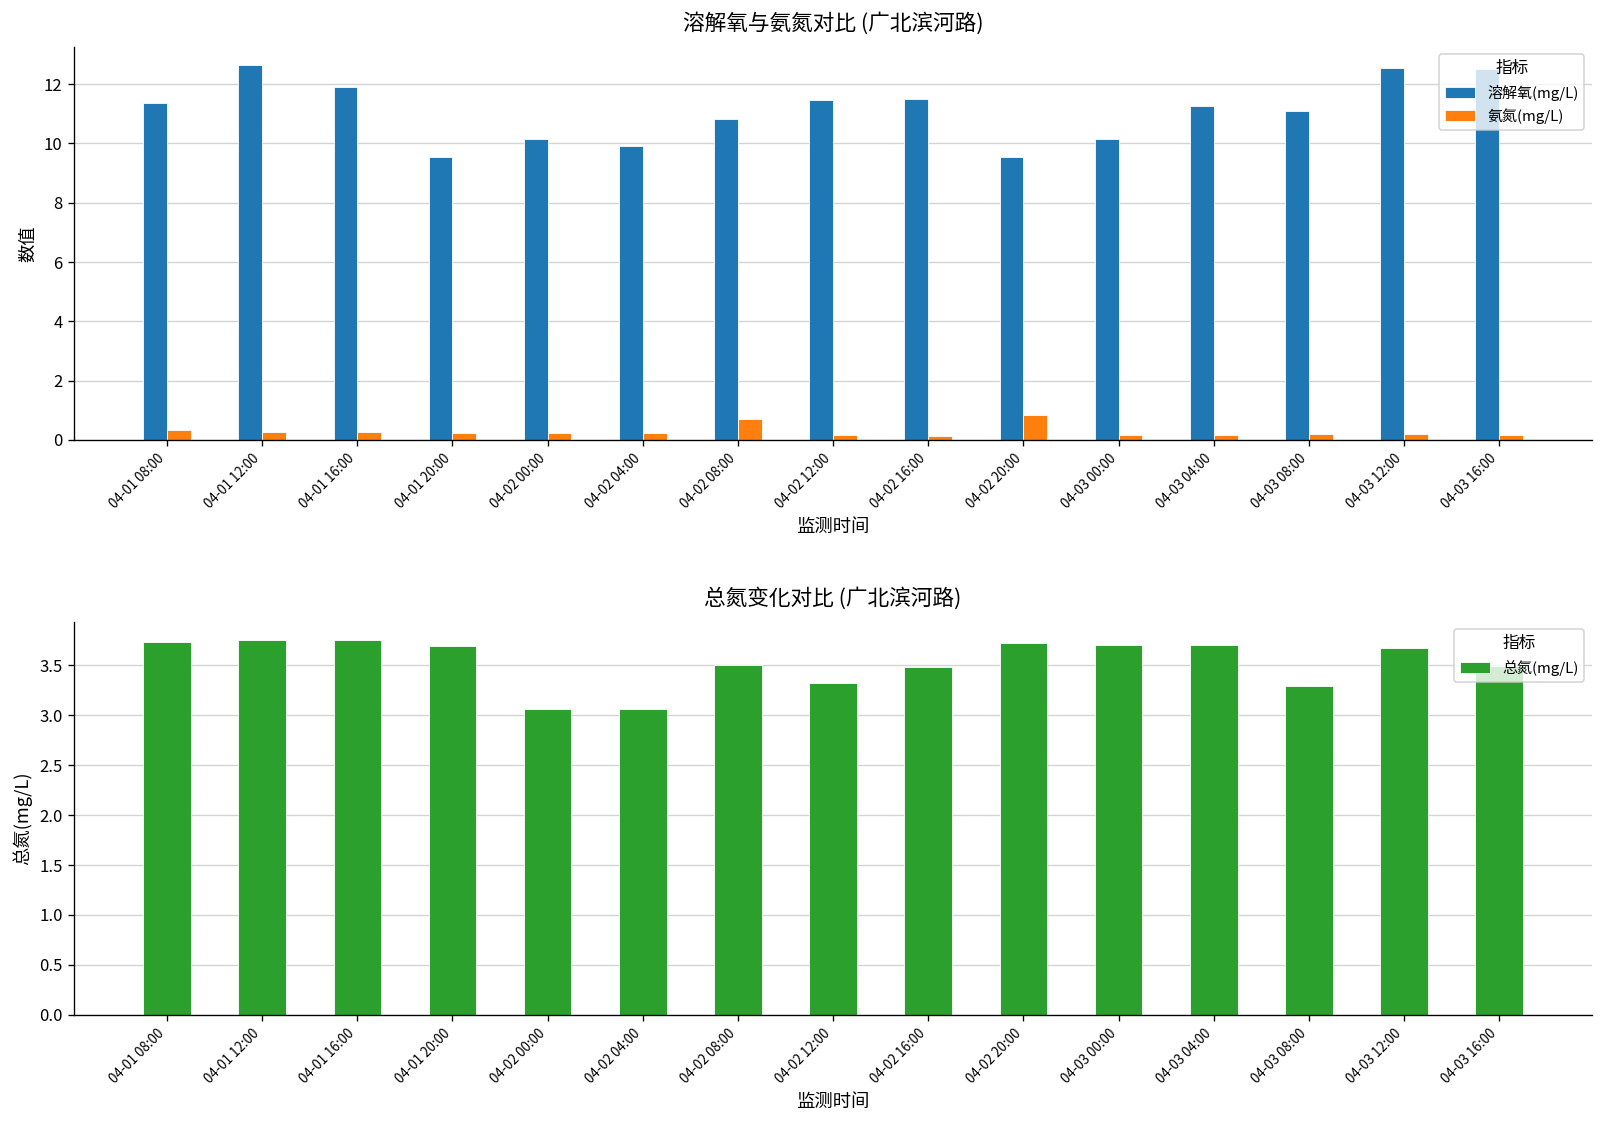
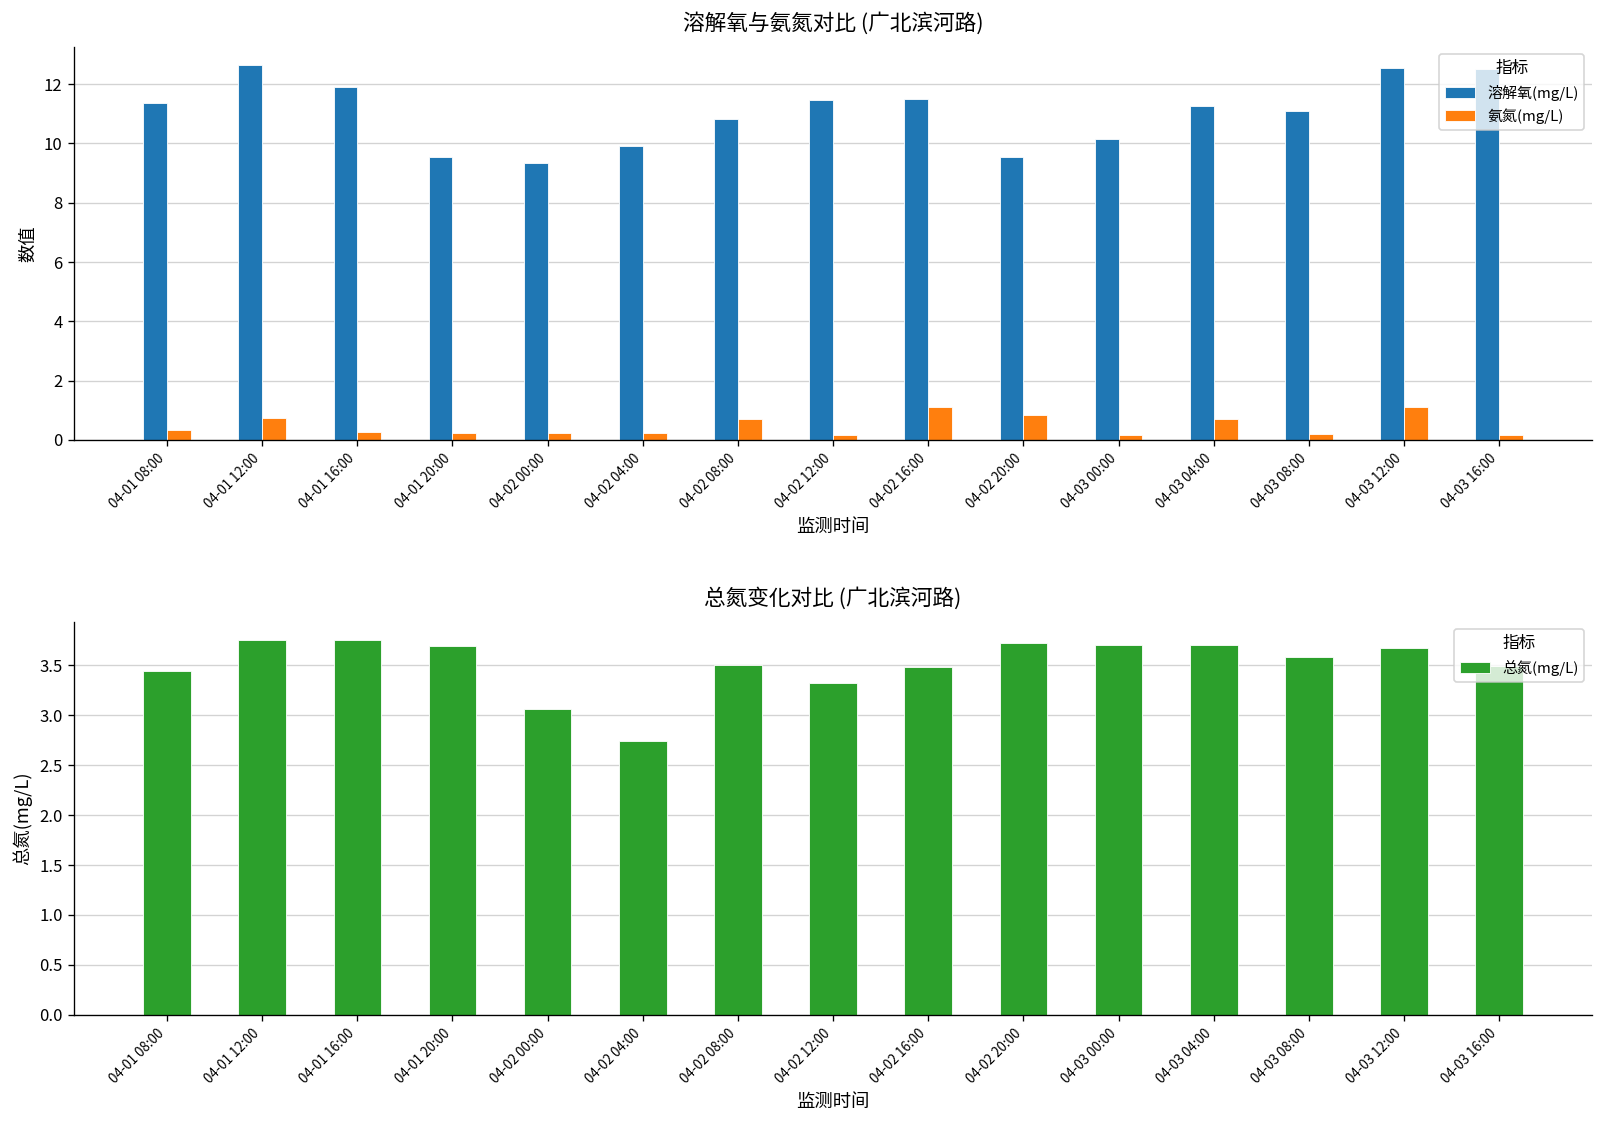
  {
    "溶解氧与氨氮对比 (广北滨河路)": {
      "溶解氧(mg/L)": {
        "04-01 08:00": 11.4,
        "04-01 12:00": 12.6,
        "04-01 16:00": 11.9,
        "04-01 20:00": 9.6,
-       "04-02 00:00": 10.1,
+       "04-02 00:00": 9.3,
        "04-02 04:00": 9.9,
        "04-02 08:00": 10.8,
        "04-02 12:00": 11.5,
        "04-02 16:00": 11.5,
        "04-02 20:00": 9.5,
        "04-03 00:00": 10.2,
        "04-03 04:00": 11.3,
        "04-03 08:00": 11.1,
        "04-03 12:00": 12.6
      },
      "氨氮(mg/L)": {
        "04-01 08:00": 0.3,
-       "04-01 12:00": 0.3,
+       "04-01 12:00": 0.7,
        "04-01 16:00": 0.3,
        "04-01 20:00": 0.2,
        "04-02 00:00": 0.2,
        "04-02 04:00": 0.2,
        "04-02 08:00": 0.7,
        "04-02 12:00": 0.2,
-       "04-02 16:00": 0.1,
+       "04-02 16:00": 1.1,
        "04-02 20:00": 0.8,
        "04-03 00:00": 0.2,
-       "04-03 04:00": 0.2,
+       "04-03 04:00": 0.7,
        "04-03 08:00": 0.2,
-       "04-03 12:00": 0.2,
+       "04-03 12:00": 1.1,
        "04-03 16:00": 0.2
      }
    },
    "总氮变化对比 (广北滨河路)": {
-     "04-01 08:00": 3.7,
+     "04-01 08:00": 3.4,
      "04-01 12:00": 3.8,
      "04-01 16:00": 3.8,
      "04-01 20:00": 3.7,
      "04-02 00:00": 3.1,
-     "04-02 04:00": 3.1,
+     "04-02 04:00": 2.7,
      "04-02 08:00": 3.5,
      "04-02 12:00": 3.3,
      "04-02 16:00": 3.5,
      "04-02 20:00": 3.7,
      "04-03 00:00": 3.7,
      "04-03 04:00": 3.7,
-     "04-03 08:00": 3.3,
+     "04-03 08:00": 3.6,
      "04-03 12:00": 3.7
    }
  }
